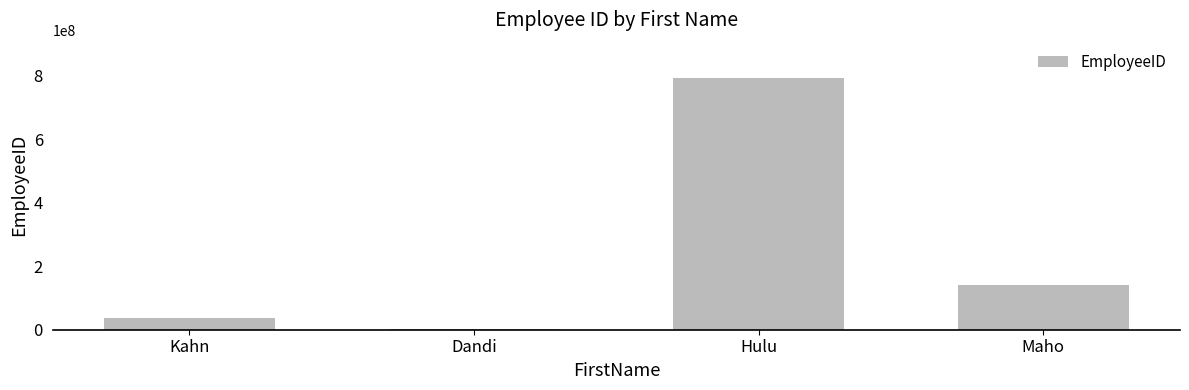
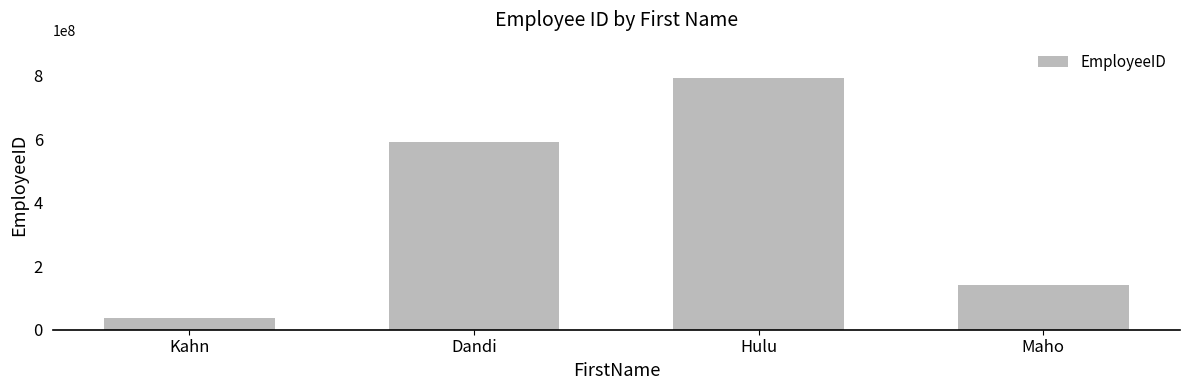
  {
    "Kahn": 40000000,
-   "Dandi": 0,
+   "Dandi": 590000000,
    "Hulu": 790000000,
    "Maho": 140000000
  }
